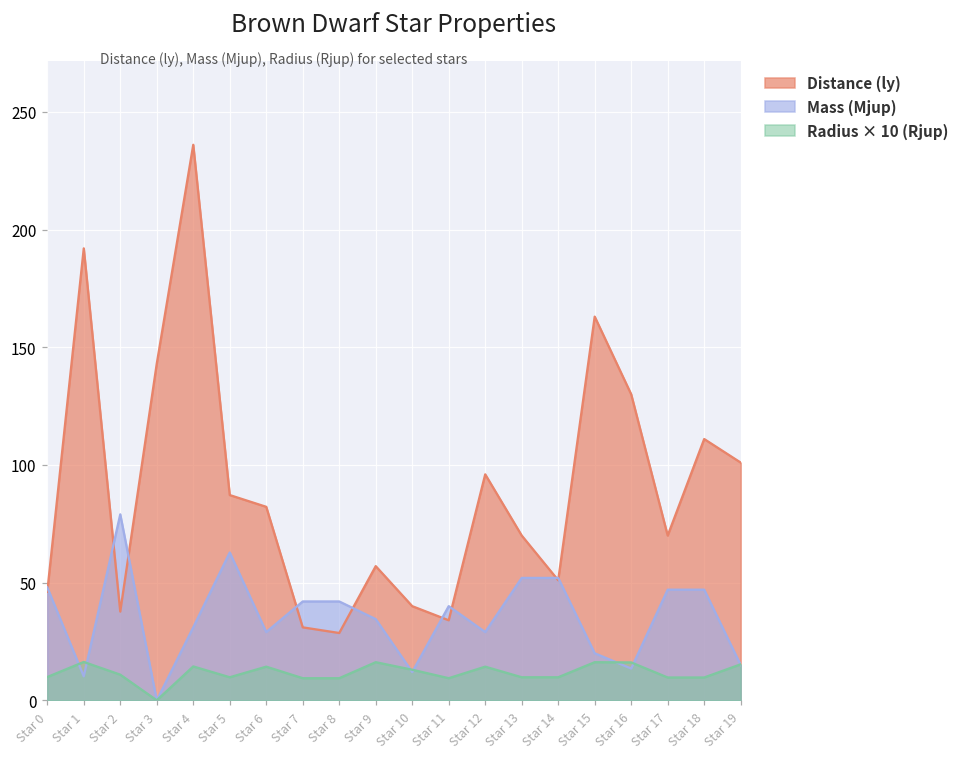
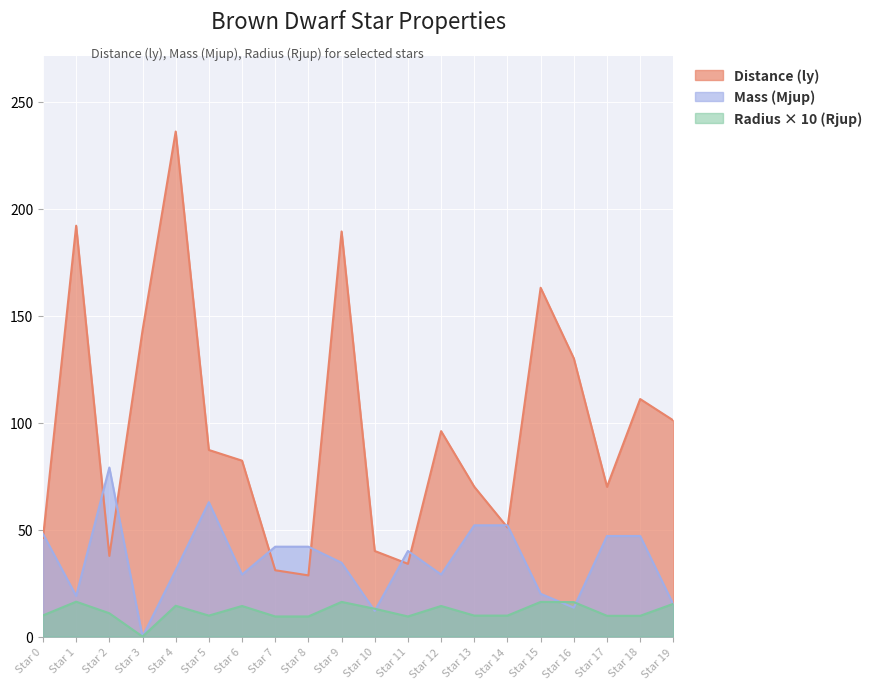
  {
    "Distance (ly)": {
      "Star 0": 46,
      "Star 1": 192,
      "Star 2": 38,
      "Star 3": 143,
      "Star 4": 236,
      "Star 5": 87,
      "Star 6": 82,
      "Star 7": 31,
      "Star 8": 29,
-     "Star 9": 57,
+     "Star 9": 189,
      "Star 10": 40,
      "Star 11": 34,
      "Star 12": 96,
      "Star 13": 70,
      "Star 15": 163,
      "Star 16": 130,
      "Star 17": 70,
      "Star 18": 111,
      "Star 19": 101
    },
    "Mass (Mjup)": {
      "Star 0": 48,
-     "Star 1": 10,
+     "Star 1": 19,
      "Star 2": 79,
      "Star 4": 31,
      "Star 5": 63,
      "Star 6": 29,
      "Star 7": 42,
      "Star 8": 42,
      "Star 9": 35,
      "Star 11": 40,
      "Star 12": 29,
      "Star 13": 52,
      "Star 15": 20,
      "Star 16": 14,
      "Star 17": 47,
      "Star 18": 47
    },
    "Radius × 10 (Rjup)": {
      "Star 0": 10,
      "Star 1": 16,
      "Star 2": 11,
      "Star 4": 14,
      "Star 5": 10,
      "Star 6": 14,
      "Star 7": 9,
      "Star 8": 9,
      "Star 9": 16,
      "Star 11": 9,
      "Star 12": 14,
      "Star 13": 10,
      "Star 14": 10,
      "Star 15": 16,
      "Star 16": 16,
      "Star 17": 10,
      "Star 18": 10
    }
  }
